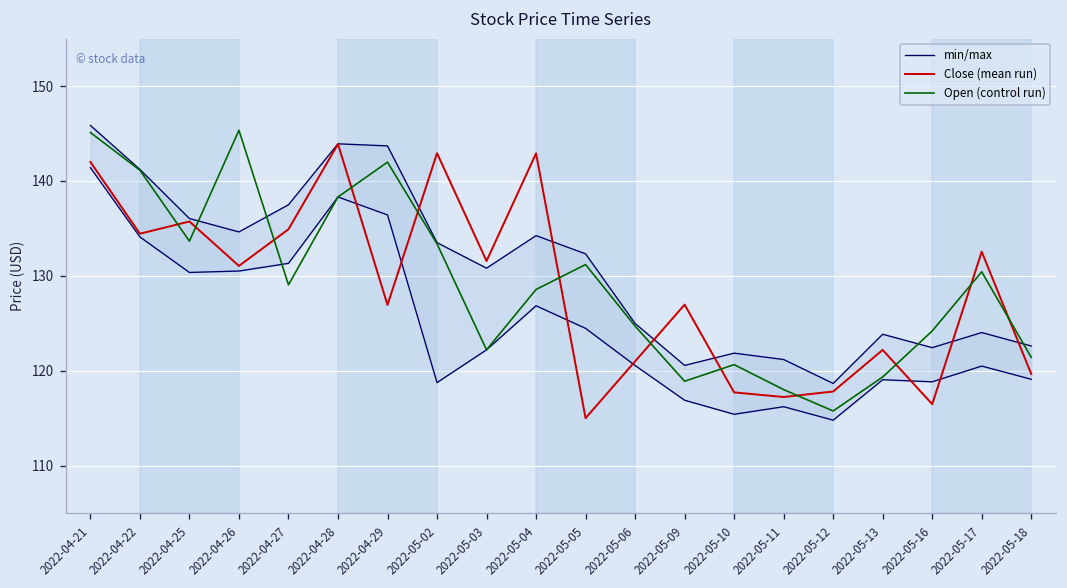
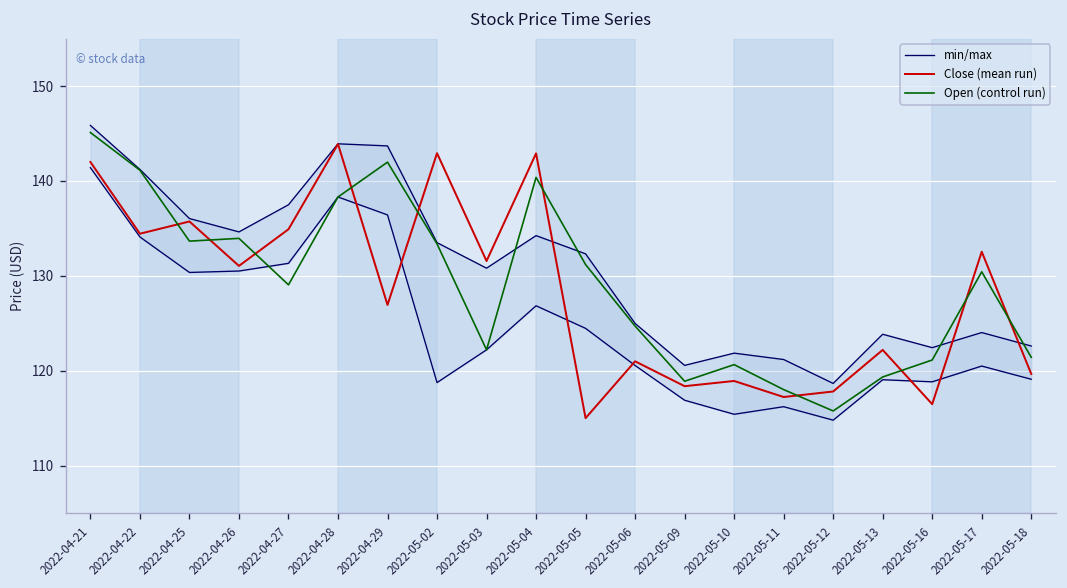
  {
    "Close (mean run)": {
      "2022-04-21": 142,
      "2022-04-22": 134,
      "2022-04-26": 131,
      "2022-04-27": 135,
      "2022-04-29": 127,
      "2022-05-02": 143,
      "2022-05-03": 132,
      "2022-05-04": 143,
      "2022-05-05": 115,
      "2022-05-06": 121,
-     "2022-05-09": 127,
-     "2022-05-10": 118,
+     "2022-05-09": 118,
+     "2022-05-10": 119,
      "2022-05-11": 117,
      "2022-05-12": 118,
      "2022-05-13": 122,
      "2022-05-16": 116,
      "2022-05-17": 133,
      "2022-05-18": 120
    },
    "Open (control run)": {
      "2022-04-21": 145,
      "2022-04-25": 134,
-     "2022-04-26": 145,
+     "2022-04-26": 134,
      "2022-04-27": 129,
      "2022-04-29": 142,
-     "2022-05-04": 129,
+     "2022-05-04": 140,
      "2022-05-05": 131,
      "2022-05-09": 119,
      "2022-05-10": 121,
      "2022-05-11": 118,
      "2022-05-12": 116,
-     "2022-05-16": 124,
+     "2022-05-16": 121,
      "2022-05-17": 130,
      "2022-05-18": 121
    }
  }
